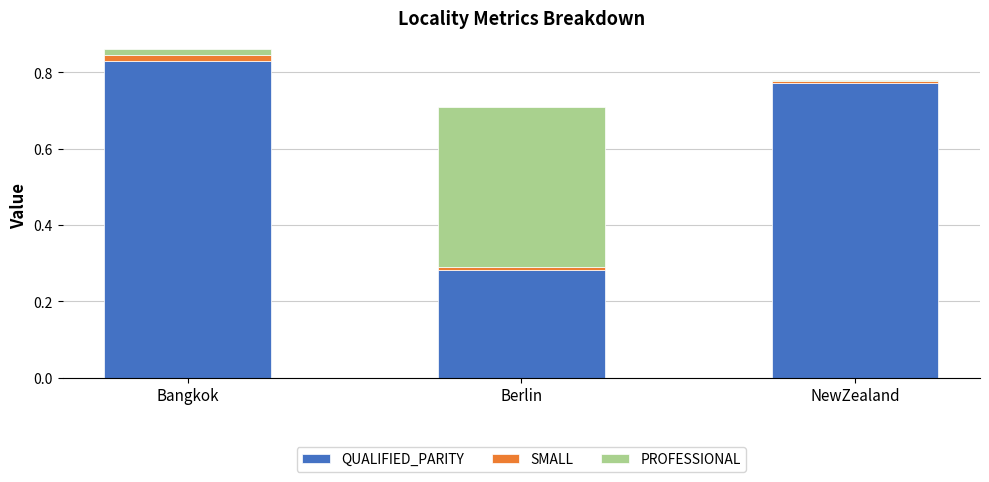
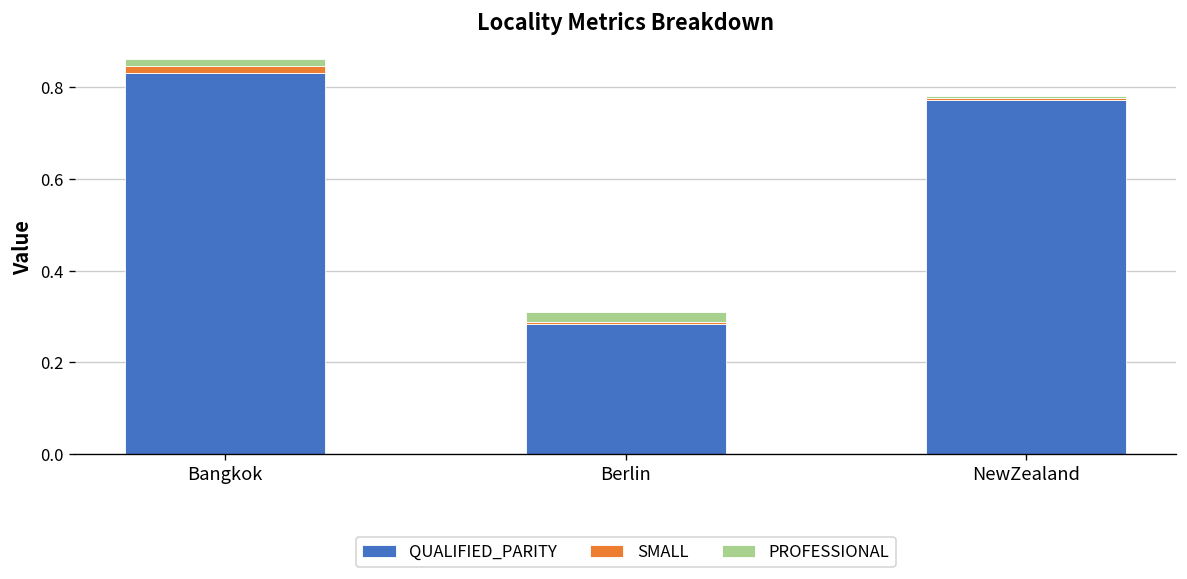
  {
    "QUALIFIED_PARITY": {
      "Bangkok": 0.83,
      "Berlin": 0.28,
      "NewZealand": 0.77
    },
    "SMALL": {
      "Bangkok": 0.02
    },
    "PROFESSIONAL": {
      "Bangkok": 0.02,
-     "Berlin": 0.42
+     "Berlin": 0.02
    }
  }
